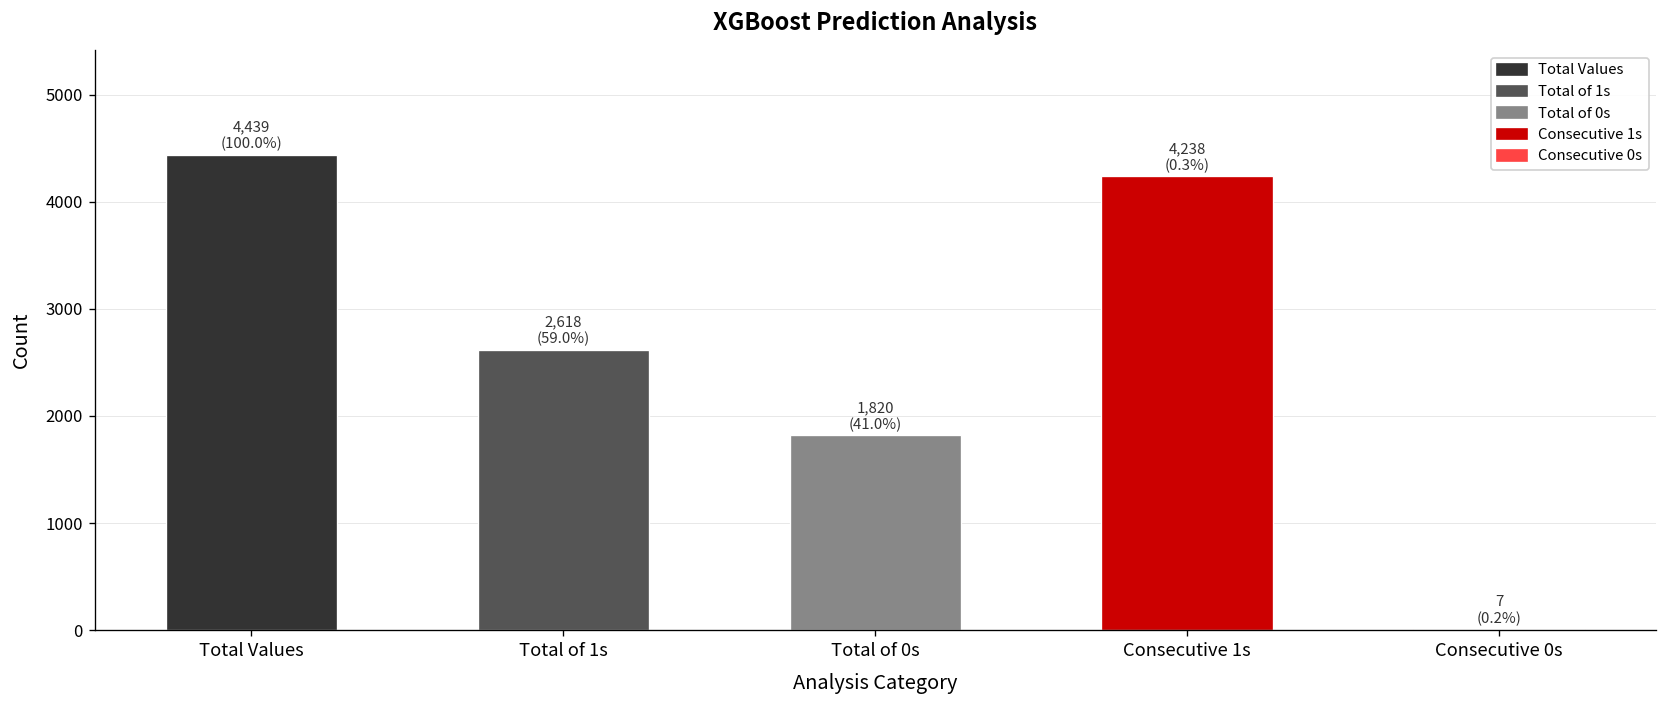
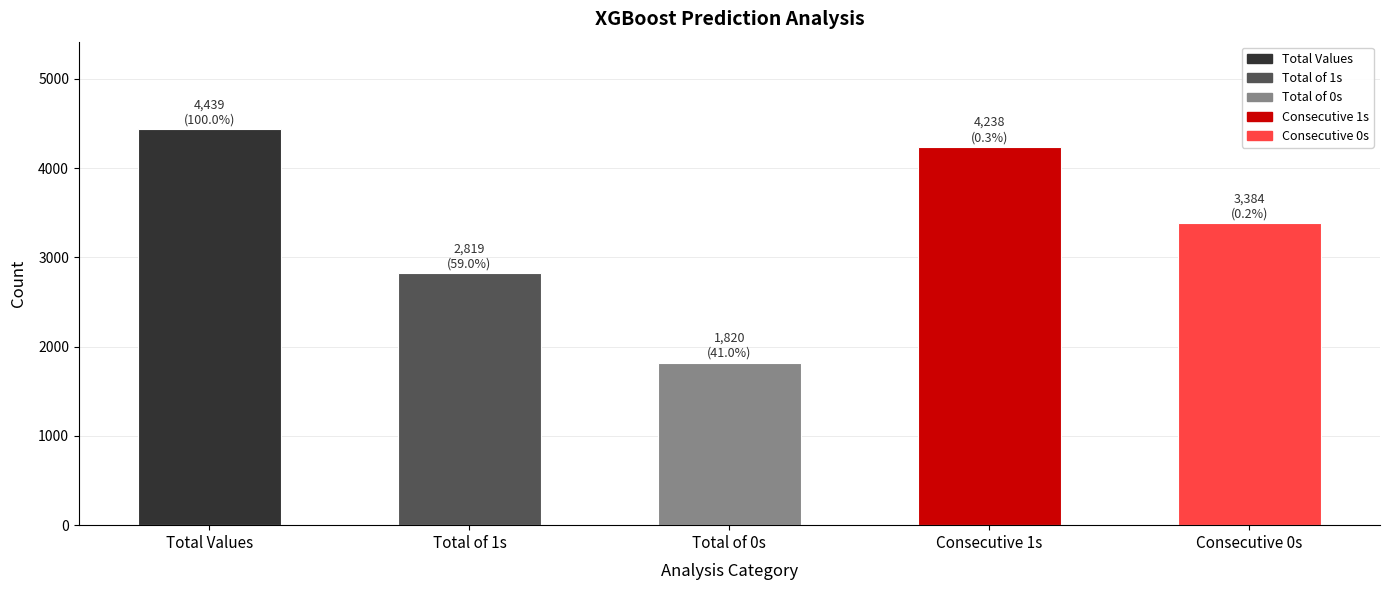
  {
    "Total Values": "4,439",
-   "Total of 1s": "2,618",
+   "Total of 1s": "2,819",
    "Total of 0s": "1,820",
    "Consecutive 1s": "4,238",
-   "Consecutive 0s": "7"
+   "Consecutive 0s": "3,384"
  }
